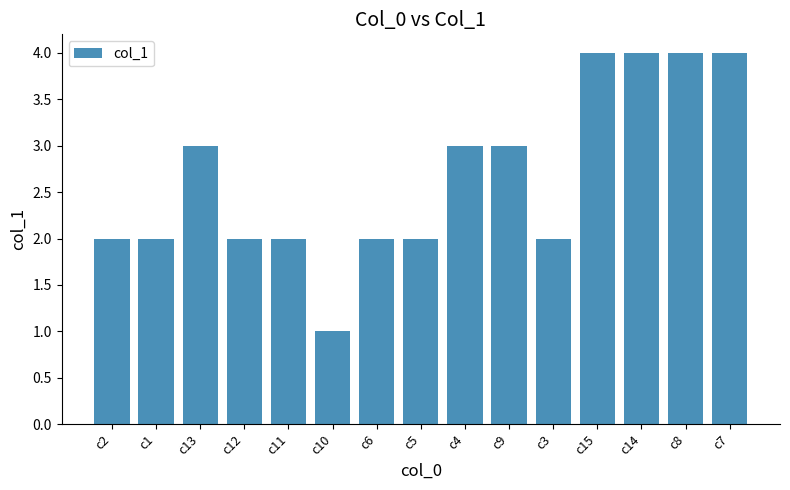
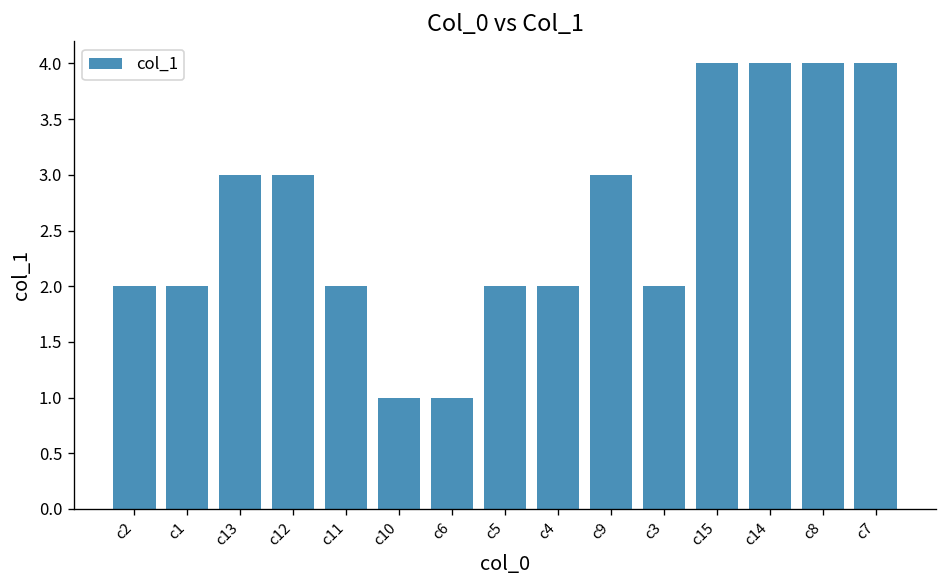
  {
    "c2": 2,
    "c1": 2,
    "c13": 3,
-   "c12": 2,
+   "c12": 3,
    "c11": 2,
    "c10": 1,
-   "c6": 2,
+   "c6": 1,
    "c5": 2,
-   "c4": 3,
+   "c4": 2,
    "c9": 3,
    "c3": 2,
    "c15": 4,
    "c14": 4,
    "c8": 4,
    "c7": 4
  }
